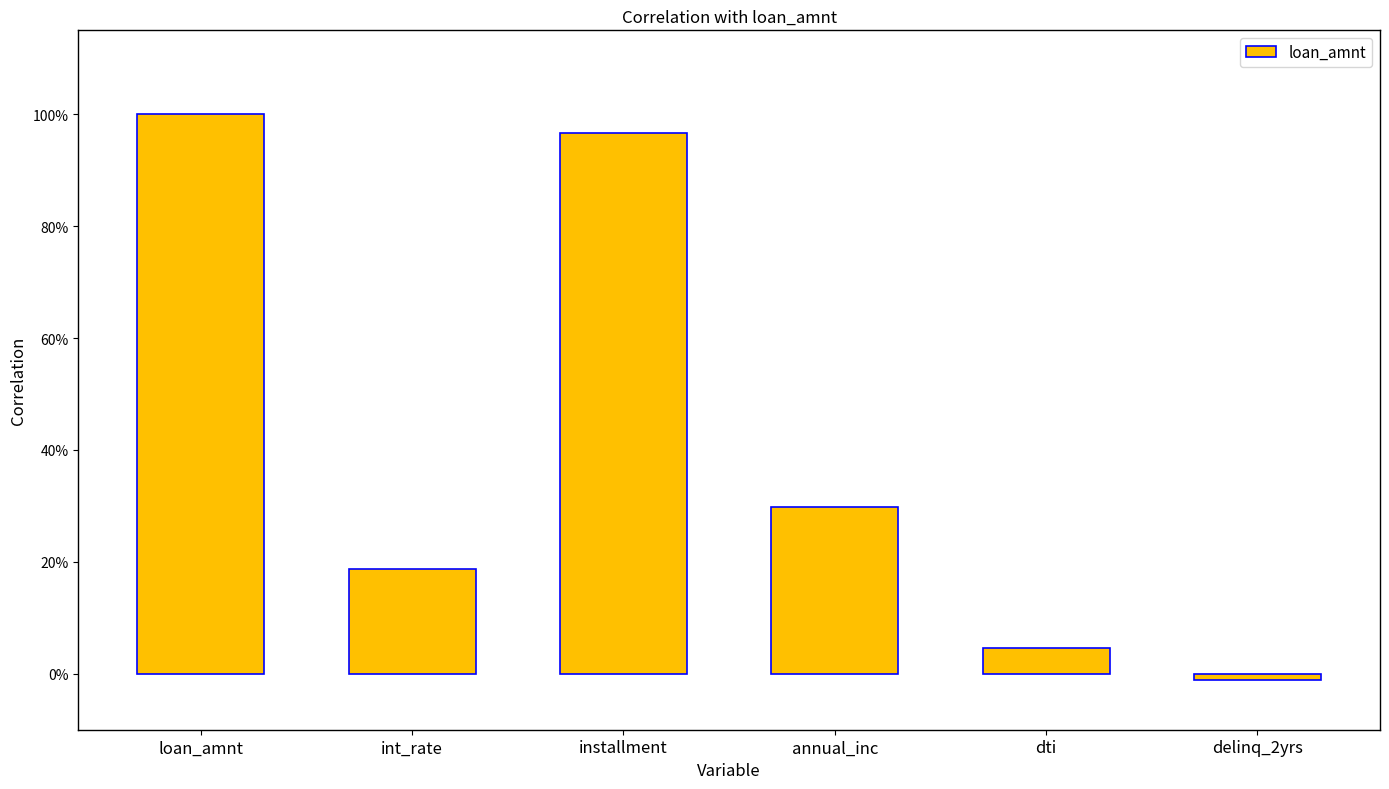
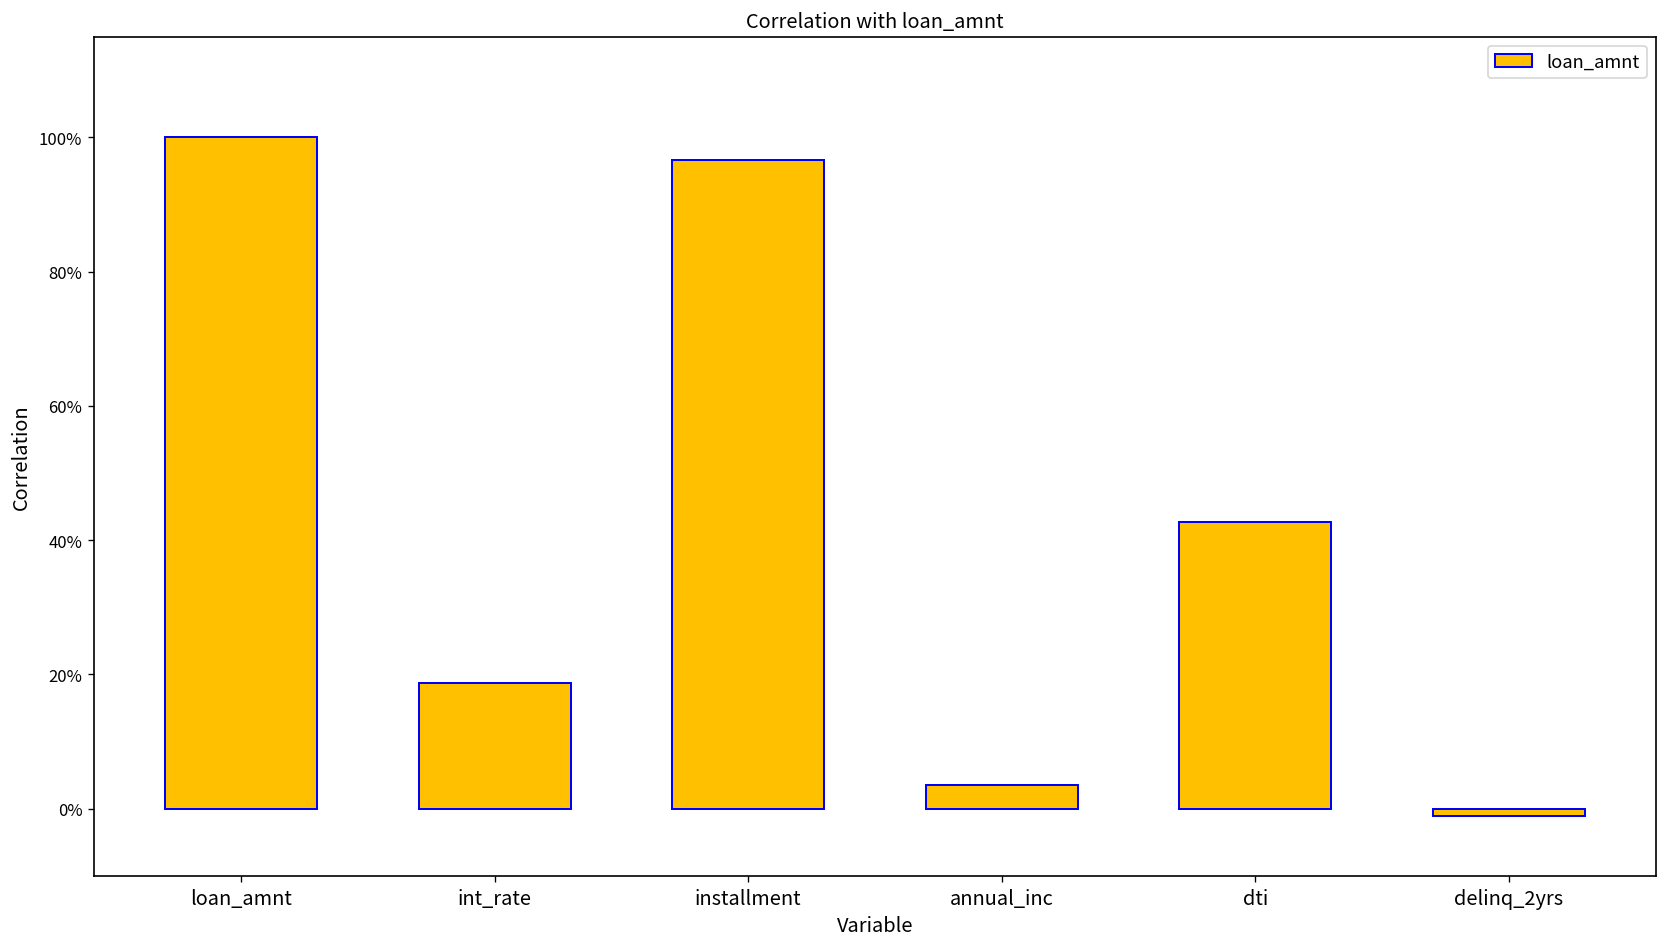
  {
    "loan_amnt": "100%",
    "int_rate": "19%",
    "installment": "97%",
-   "annual_inc": "30%",
-   "dti": "5%",
+   "annual_inc": "4%",
+   "dti": "43%",
    "delinq_2yrs": "-1%"
  }
